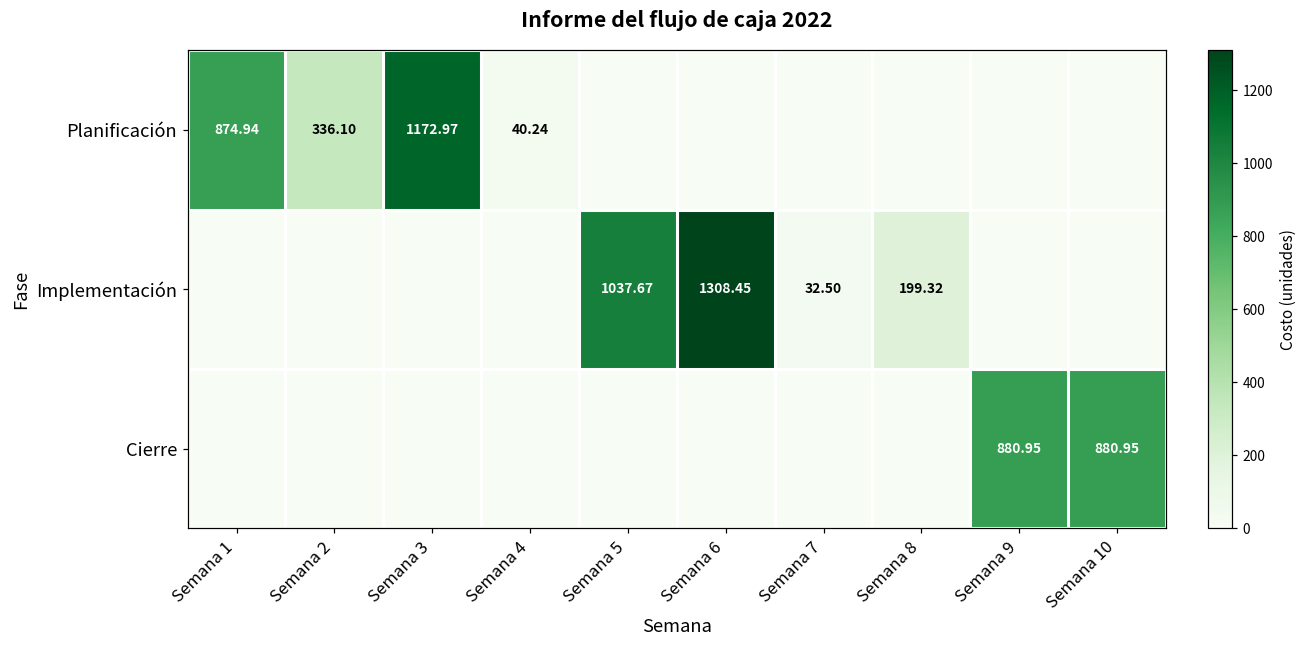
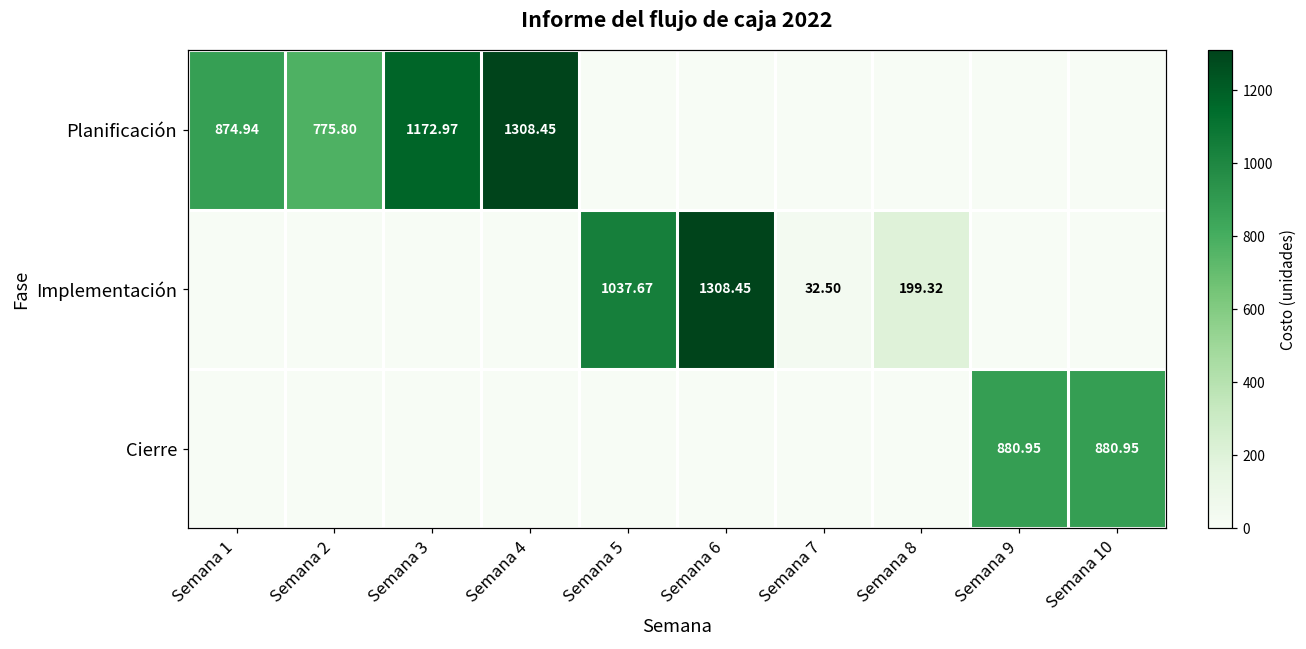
  {
    "Planificación": {
      "Semana 1": 874.94,
-     "Semana 2": 336.10,
+     "Semana 2": 775.80,
      "Semana 3": 1172.97,
-     "Semana 4": 40.24
+     "Semana 4": 1308.45
    },
    "Implementación": {
      "Semana 5": 1037.67,
      "Semana 6": 1308.45,
      "Semana 7": 32.50,
      "Semana 8": 199.32
    },
    "Cierre": {
      "Semana 9": 880.95,
      "Semana 10": 880.95
    }
  }
